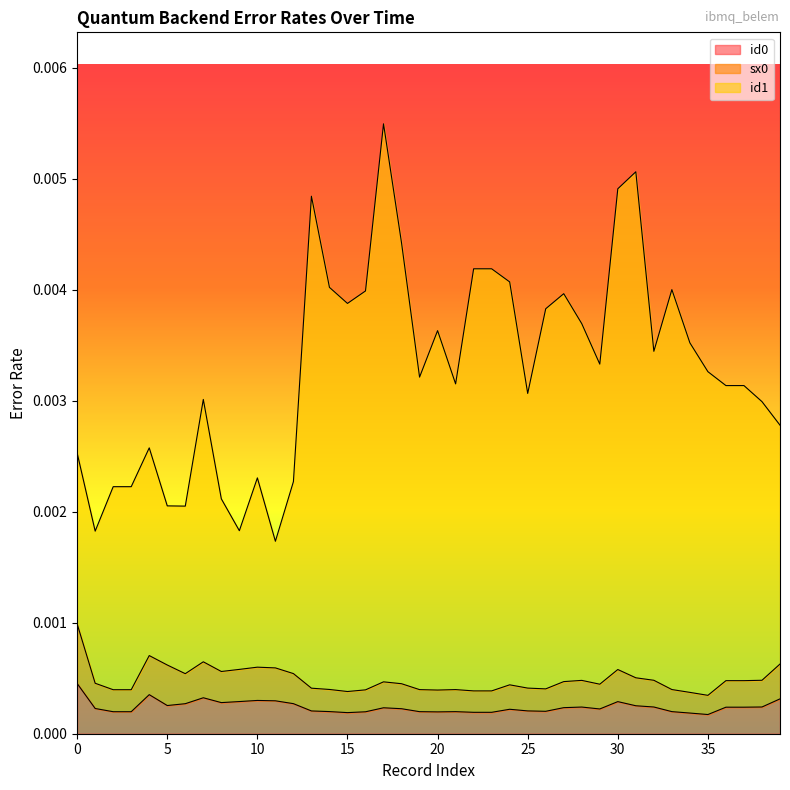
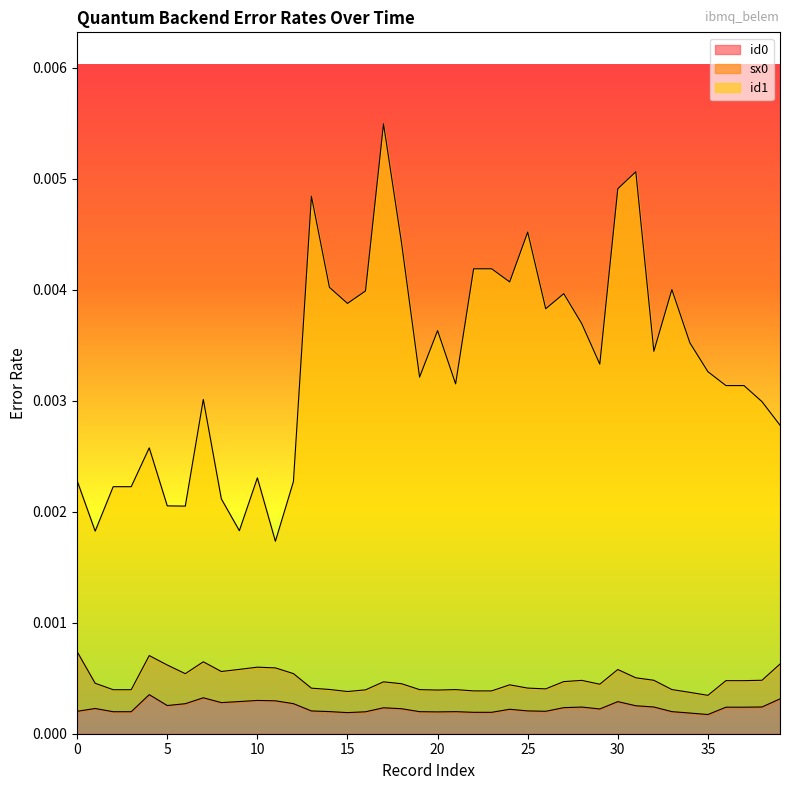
  {
    "id0": {
-     "0": 0.00045,
+     "0": 0.00020,
      "5": 0.00025,
      "10": 0.00030,
      "15": 0.00019,
      "20": 0.00020,
      "25": 0.00021,
      "30": 0.00029,
      "35": 0.00017
    },
    "sx0": {
      "0": 0.00054,
      "5": 0.00036,
      "10": 0.00030,
      "15": 0.00019,
      "20": 0.00020,
      "25": 0.00021,
      "30": 0.00029,
      "35": 0.00017
    },
    "id1": {
      "0": 0.00154,
      "5": 0.00143,
      "10": 0.00170,
      "15": 0.00350,
      "20": 0.00324,
-     "25": 0.00265,
+     "25": 0.00411,
      "30": 0.00433,
      "35": 0.00292
    }
  }
